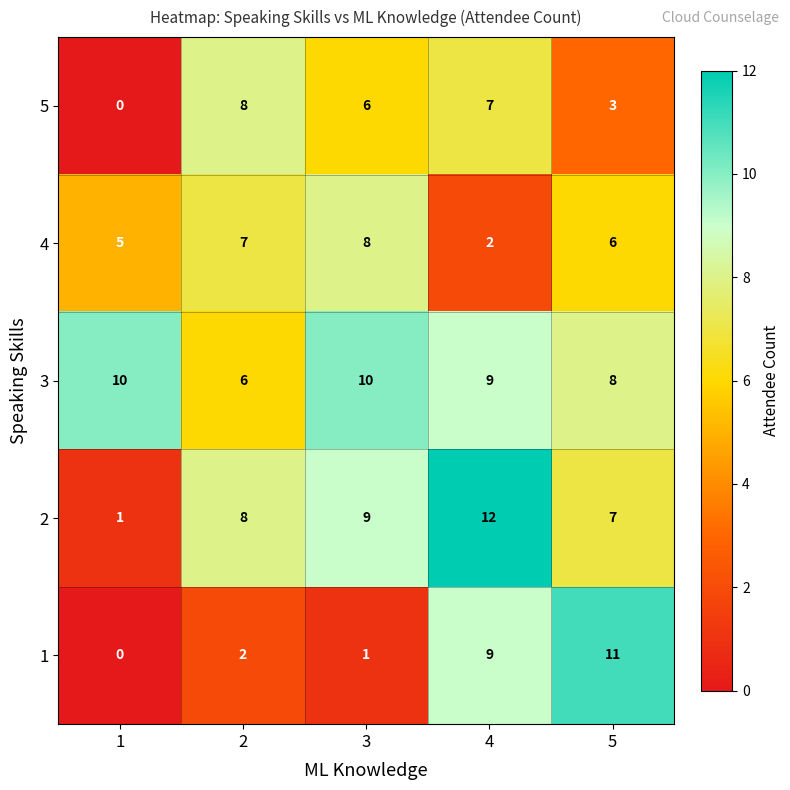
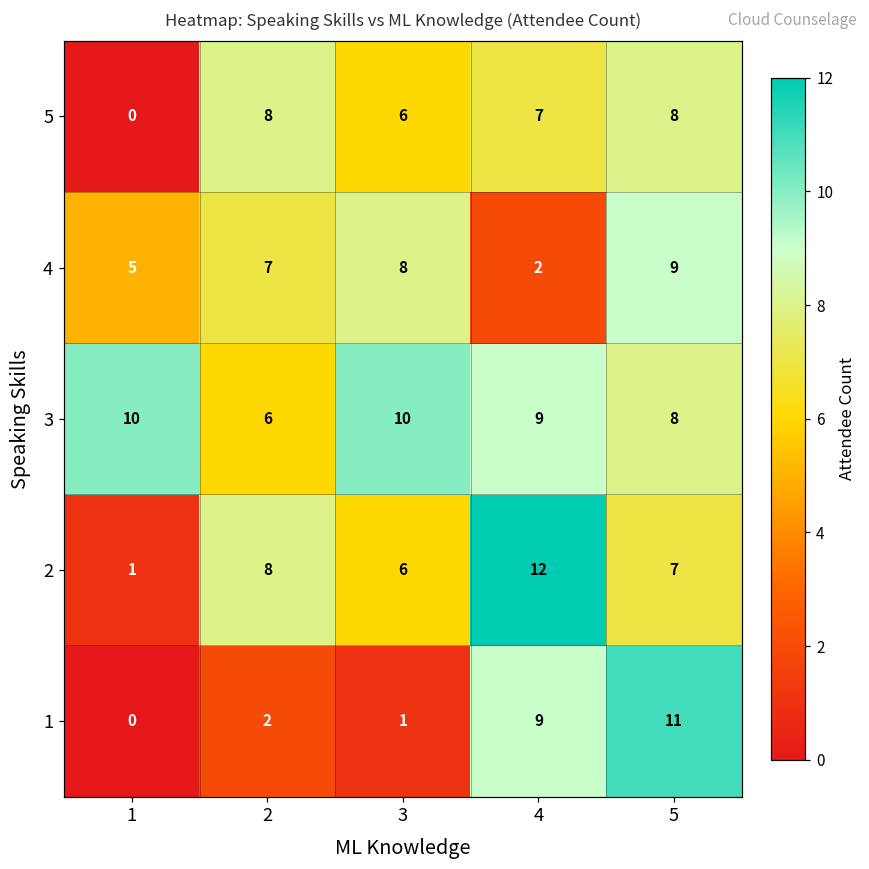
  {
    "5": {
      "1": 0,
      "2": 8,
      "3": 6,
      "4": 7,
-     "5": 3
+     "5": 8
    },
    "4": {
      "1": 5,
      "2": 7,
      "3": 8,
      "4": 2,
-     "5": 6
+     "5": 9
    },
    "3": {
      "1": 10,
      "2": 6,
      "3": 10,
      "4": 9,
      "5": 8
    },
    "2": {
      "1": 1,
      "2": 8,
-     "3": 9,
+     "3": 6,
      "4": 12,
      "5": 7
    },
    "1": {
      "1": 0,
      "2": 2,
      "3": 1,
      "4": 9,
      "5": 11
    }
  }
